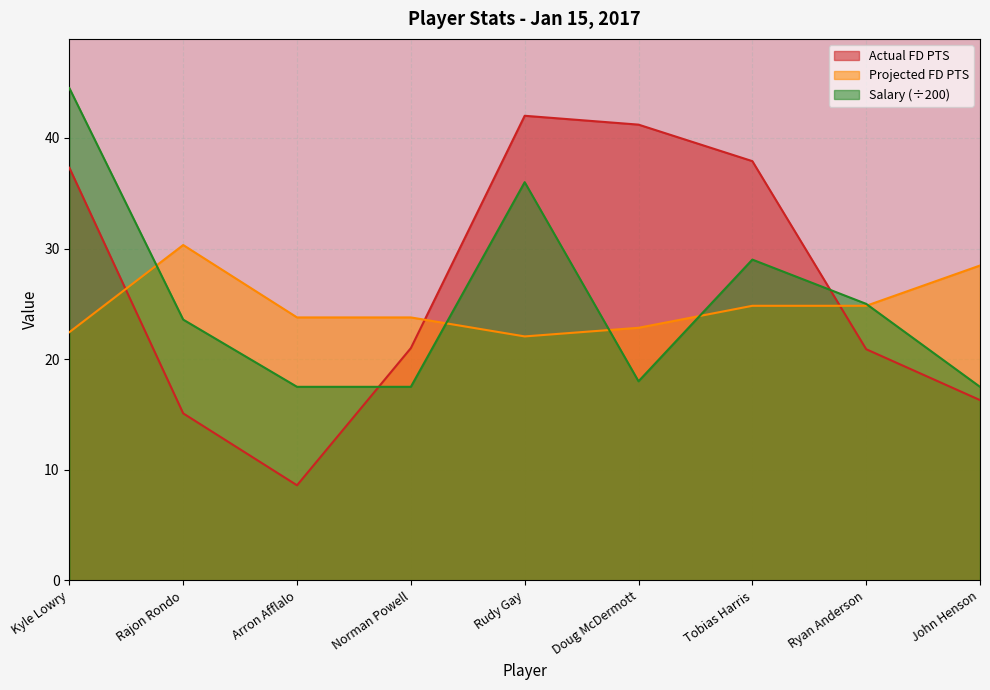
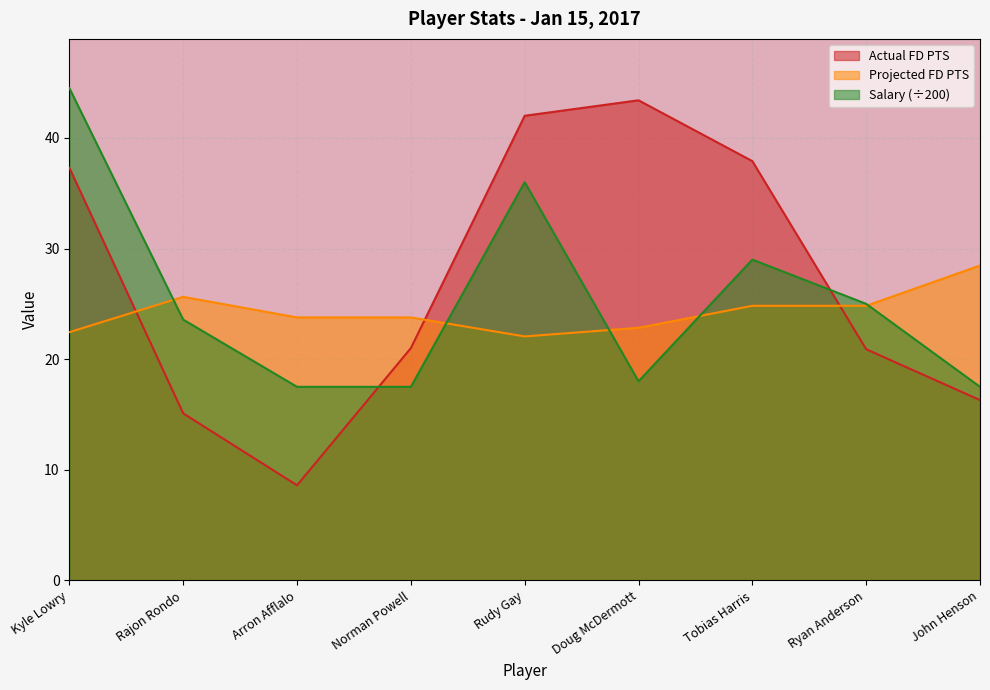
  {
    "Actual FD PTS": {
      "Kyle Lowry": 37.3,
      "Rajon Rondo": 15.1,
      "Arron Afflalo": 8.6,
      "Norman Powell": 21.0,
      "Rudy Gay": 42.0,
-     "Doug McDermott": 41.2,
+     "Doug McDermott": 43.4,
      "Tobias Harris": 37.9,
      "Ryan Anderson": 20.9,
      "John Henson": 16.3
    },
    "Projected FD PTS": {
      "Kyle Lowry": 22.4,
-     "Rajon Rondo": 30.3,
+     "Rajon Rondo": 25.6,
      "Arron Afflalo": 23.8,
      "Norman Powell": 23.8,
      "Rudy Gay": 22.1,
      "Doug McDermott": 22.8,
      "Tobias Harris": 24.8,
      "John Henson": 28.5
    },
    "Salary (÷200)": {
      "Kyle Lowry": 44.5,
      "Rajon Rondo": 23.6,
      "Arron Afflalo": 17.5,
      "Norman Powell": 17.5,
      "Rudy Gay": 36.0,
      "Doug McDermott": 18.0,
      "Tobias Harris": 29.0,
      "John Henson": 17.5
    }
  }
